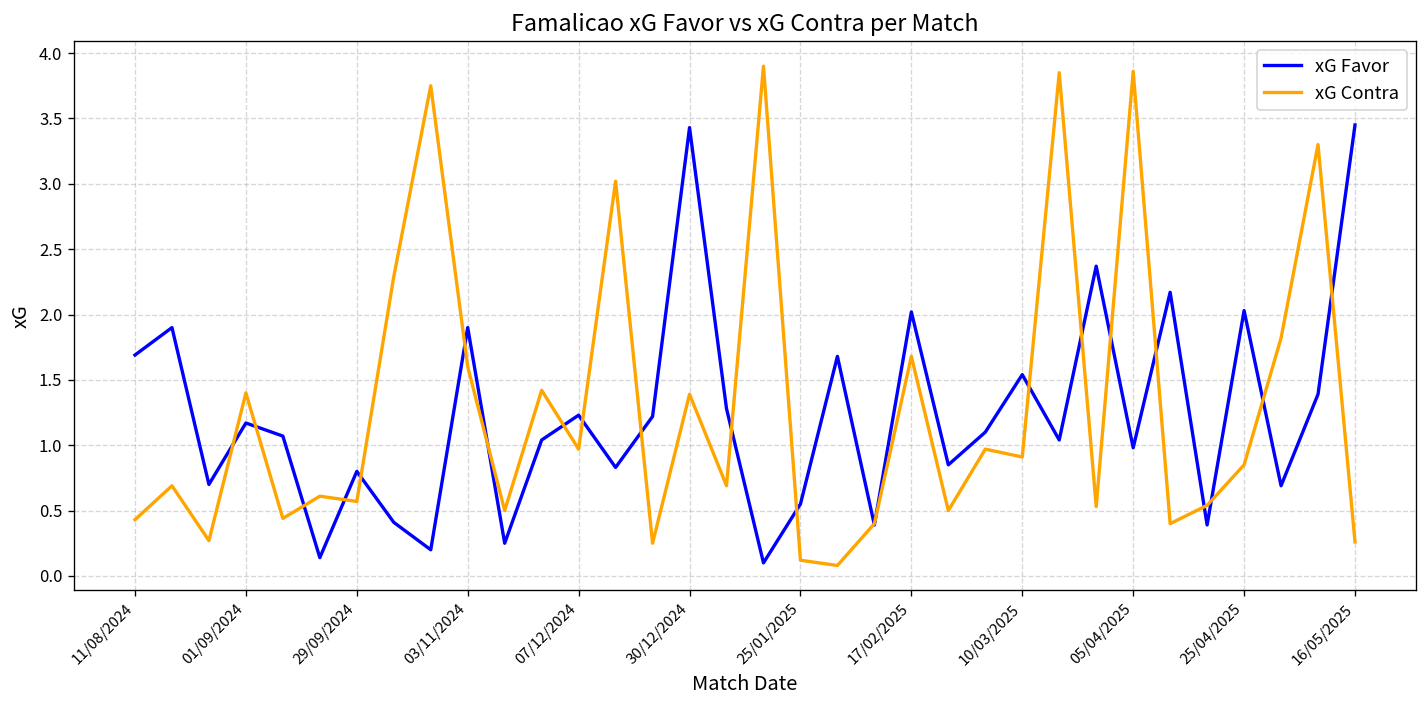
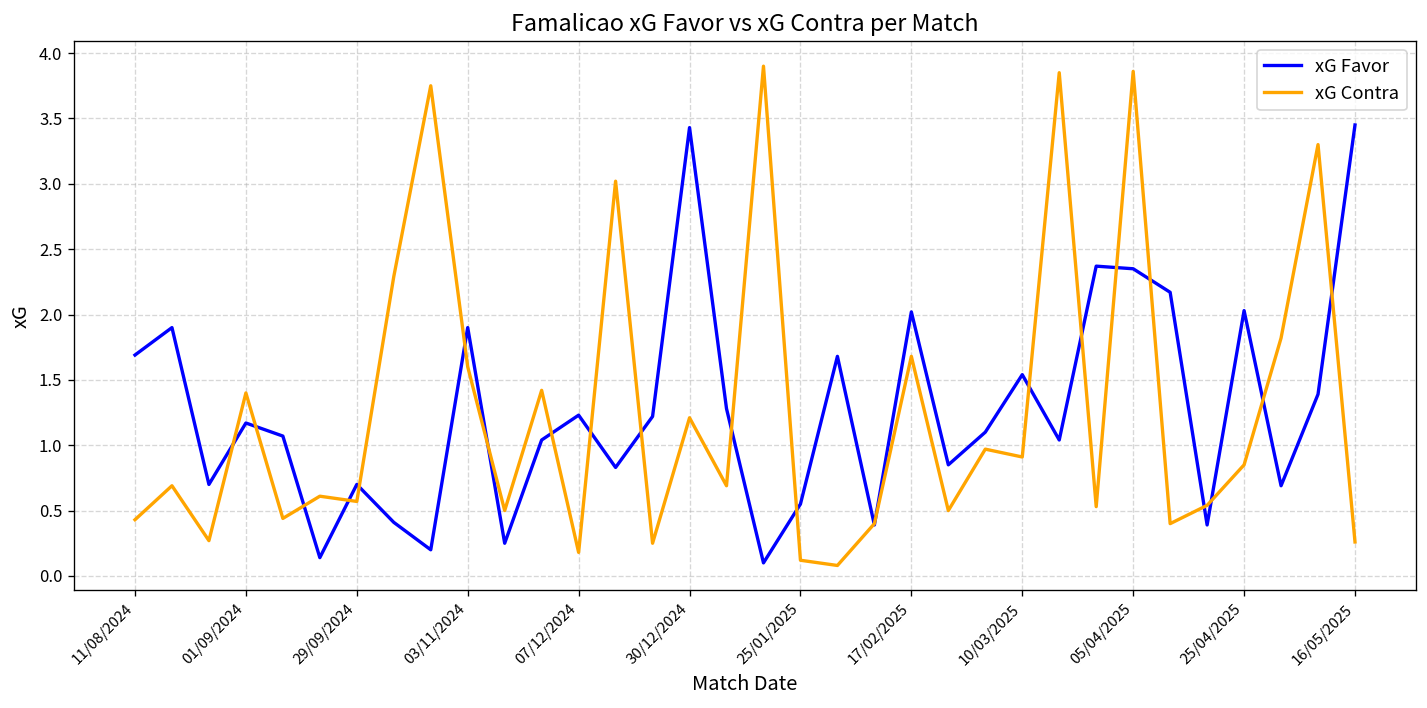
  {
    "xG Favor": {
      "11/08/2024": 1.69,
      "01/09/2024": 1.17,
-     "29/09/2024": 0.8,
+     "29/09/2024": 0.7,
      "03/11/2024": 1.90,
      "07/12/2024": 1.23,
      "30/12/2024": 3.43,
      "25/01/2025": 0.55,
      "17/02/2025": 2.02,
      "10/03/2025": 1.54,
-     "05/04/2025": 0.98,
+     "05/04/2025": 2.35,
      "25/04/2025": 2.03,
      "16/05/2025": 3.45
    },
    "xG Contra": {
      "11/08/2024": 0.43,
      "01/09/2024": 1.40,
      "29/09/2024": 0.57,
      "03/11/2024": 1.60,
-     "07/12/2024": 0.97,
-     "30/12/2024": 1.39,
+     "07/12/2024": 0.18,
+     "30/12/2024": 1.21,
      "25/01/2025": 0.12,
      "17/02/2025": 1.68,
      "10/03/2025": 0.91,
      "05/04/2025": 3.86,
      "25/04/2025": 0.85,
      "16/05/2025": 0.26
    }
  }
